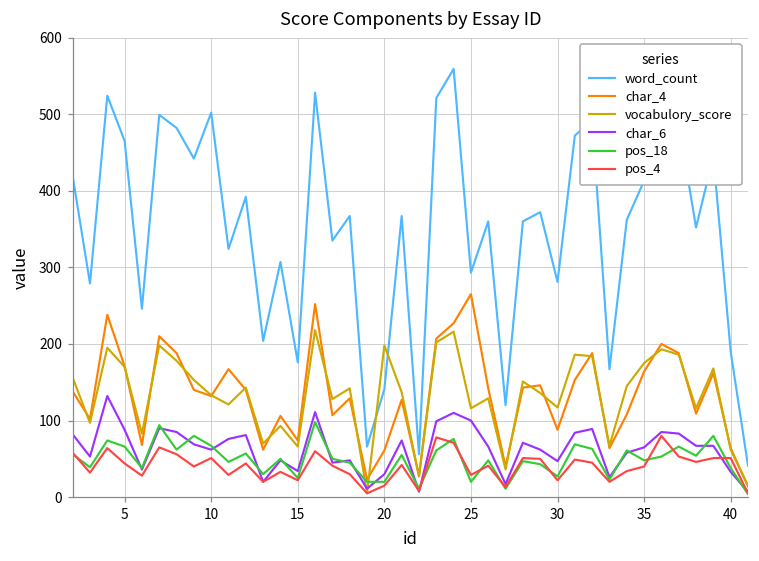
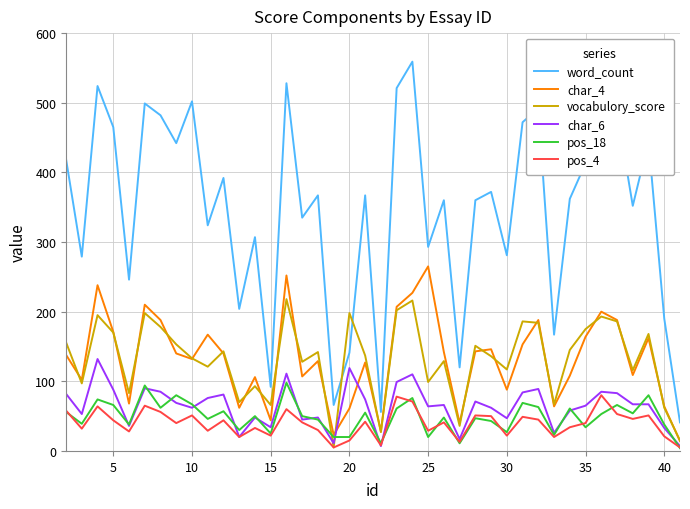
  {
    "word_count": {
      "5": 470,
      "10": 500,
-     "15": 180,
+     "15": 90,
      "20": 140,
      "25": 290,
      "30": 280,
      "40": 190
    },
    "char_4": {
-     "15": 70,
+     "15": 40,
      "20": 60,
      "25": 270,
      "30": 90,
      "35": 160
    },
    "vocabulory_score": {
      "15": 70,
      "20": 200,
-     "25": 120,
+     "25": 100,
      "30": 120,
      "35": 180
    },
    "char_6": {
      "5": 90,
      "10": 60,
      "15": 30,
-     "20": 30,
-     "25": 100,
+     "20": 120,
+     "25": 60,
      "30": 50,
      "35": 70,
      "40": 30
    },
    "pos_18": {
      "5": 70,
      "10": 70,
      "20": 20,
      "25": 20,
      "30": 30,
-     "35": 50,
+     "35": 30,
      "40": 40
    },
    "pos_4": {
      "5": 40,
      "10": 50,
      "20": 20,
      "25": 30,
      "30": 20,
      "35": 40,
-     "40": 50
+     "40": 20
    }
  }
